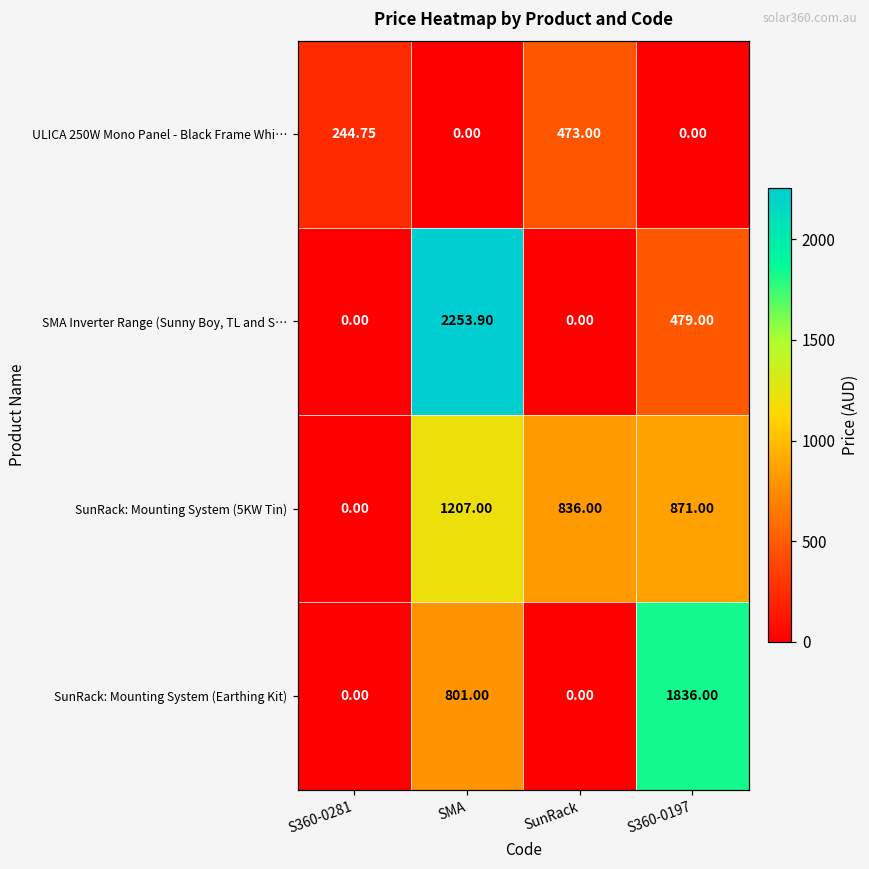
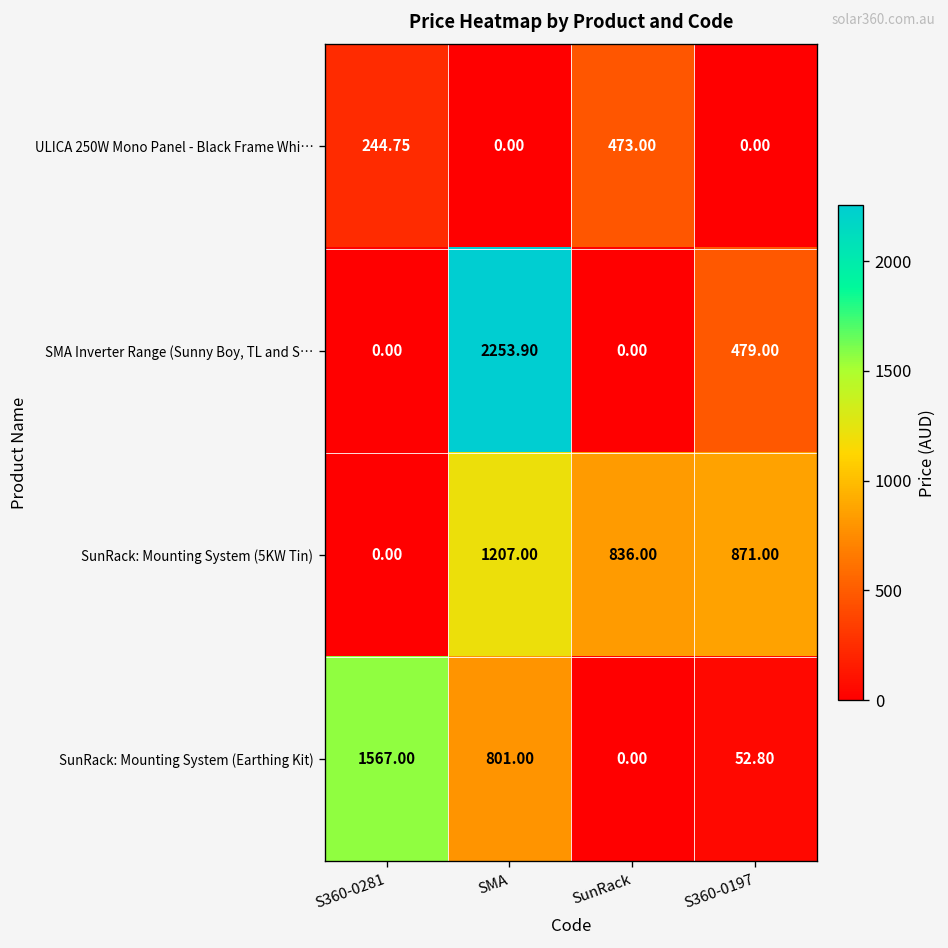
  {
    "ULICA 250W Mono Panel - Black Frame Whi…": {
      "S360-0281": 244.75,
      "SMA": 0.00,
      "SunRack": 473.00,
      "S360-0197": 0.00
    },
    "SMA Inverter Range (Sunny Boy, TL and S…": {
      "S360-0281": 0.00,
      "SMA": 2253.90,
      "SunRack": 0.00,
      "S360-0197": 479.00
    },
    "SunRack: Mounting System (5KW Tin)": {
      "S360-0281": 0.00,
      "SMA": 1207.00,
      "SunRack": 836.00,
      "S360-0197": 871.00
    },
    "SunRack: Mounting System (Earthing Kit)": {
-     "S360-0281": 0.00,
+     "S360-0281": 1567.00,
      "SMA": 801.00,
      "SunRack": 0.00,
-     "S360-0197": 1836.00
+     "S360-0197": 52.80
    }
  }
